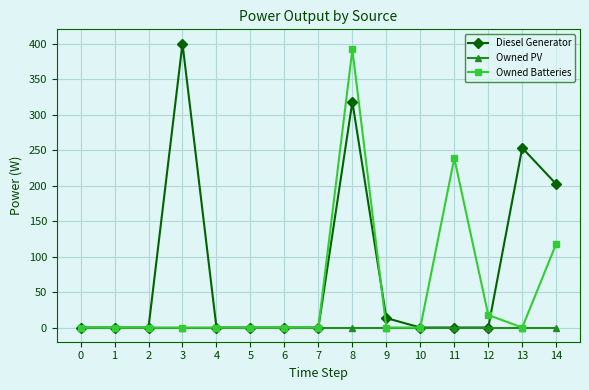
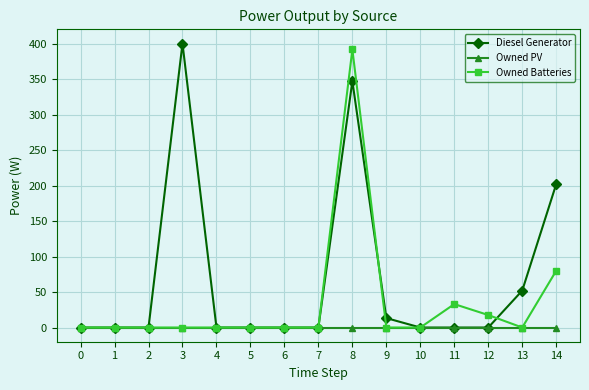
  {
    "Diesel Generator": {
      "3": 400,
-     "8": 320,
+     "8": 350,
      "9": 10,
-     "13": 250,
+     "13": 50,
      "14": 200
    },
    "Owned PV": {
      "8": 0,
      "14": 0
    },
    "Owned Batteries": {
      "8": 390,
-     "11": 240,
+     "11": 30,
      "12": 20,
-     "14": 120
+     "14": 80
    }
  }
